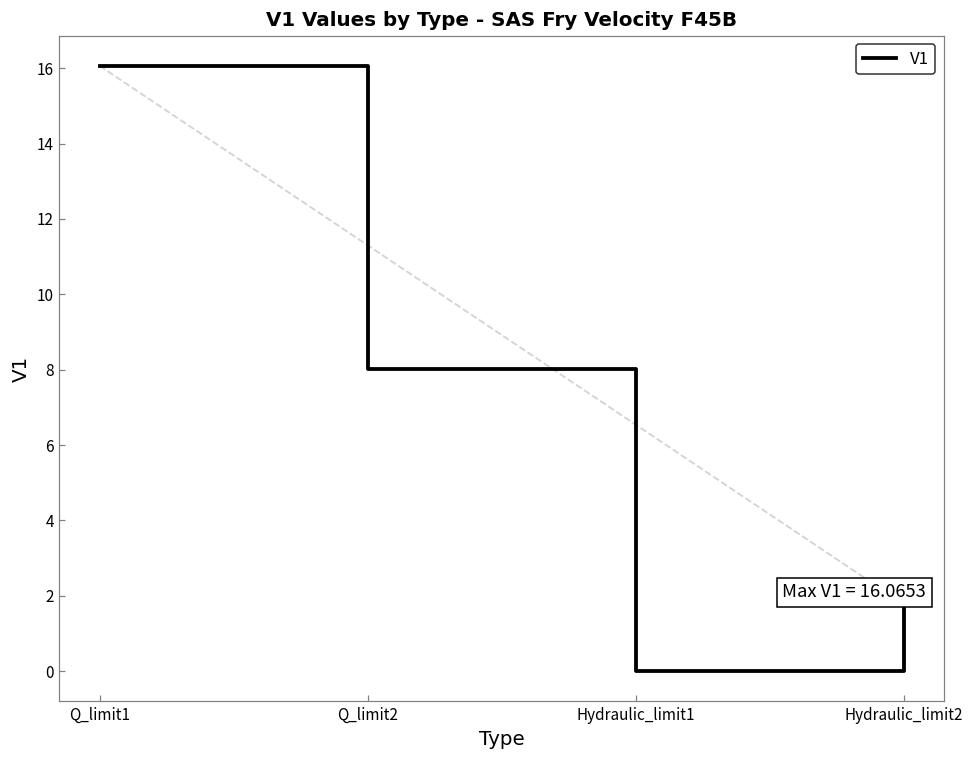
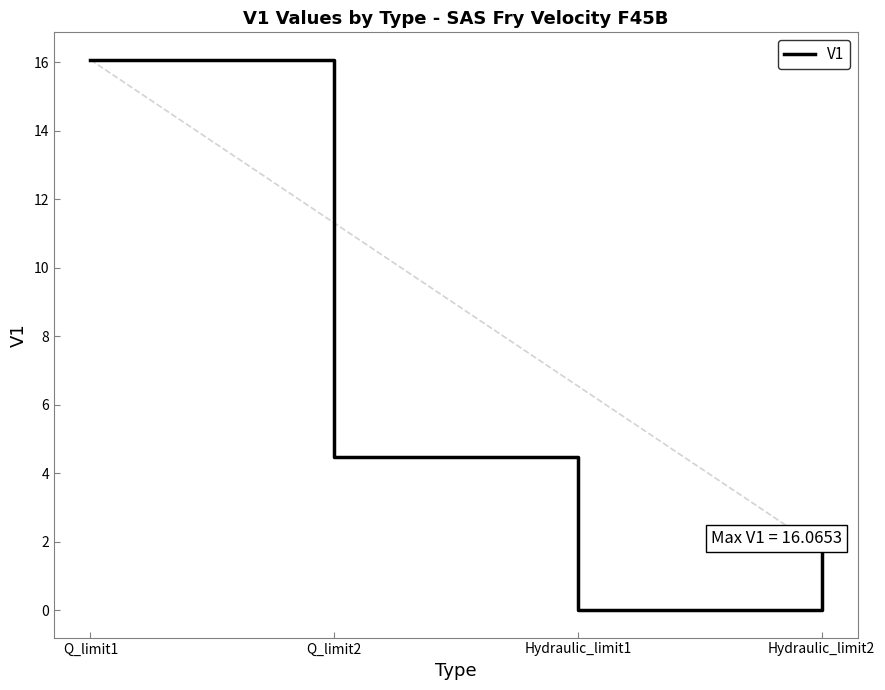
  {
    "V1": {
-     "Q_limit2": 8.0,
+     "Q_limit2": 4.5,
      "Hydraulic_limit1": 0.0
    }
  }
